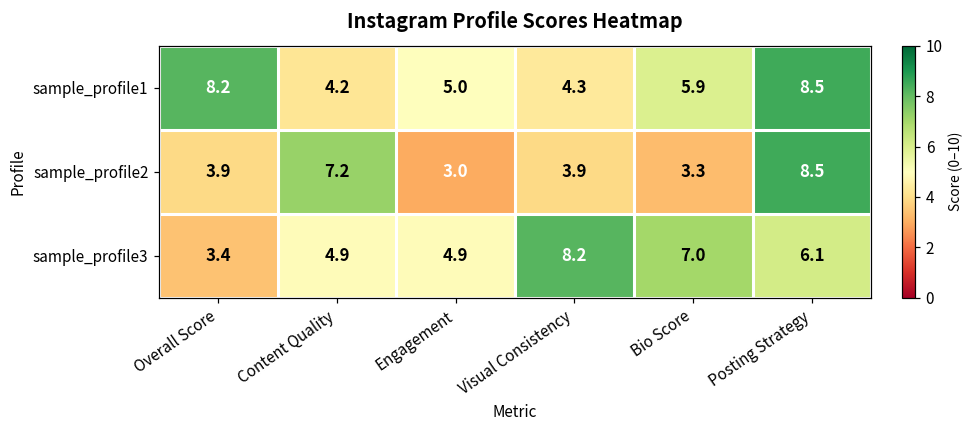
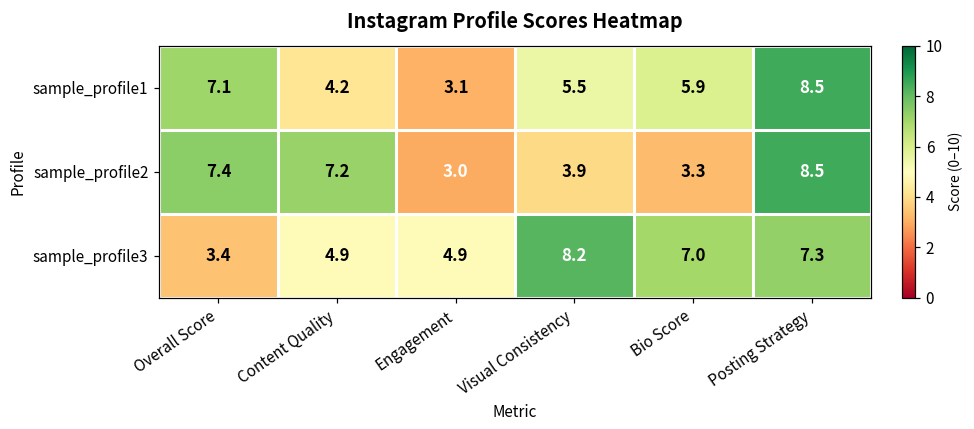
  {
    "sample_profile1": {
-     "Overall Score": 8.2,
+     "Overall Score": 7.1,
      "Content Quality": 4.2,
-     "Engagement": 5.0,
-     "Visual Consistency": 4.3,
+     "Engagement": 3.1,
+     "Visual Consistency": 5.5,
      "Bio Score": 5.9,
      "Posting Strategy": 8.5
    },
    "sample_profile2": {
-     "Overall Score": 3.9,
+     "Overall Score": 7.4,
      "Content Quality": 7.2,
      "Engagement": 3.0,
      "Visual Consistency": 3.9,
      "Bio Score": 3.3,
      "Posting Strategy": 8.5
    },
    "sample_profile3": {
      "Overall Score": 3.4,
      "Content Quality": 4.9,
      "Engagement": 4.9,
      "Visual Consistency": 8.2,
      "Bio Score": 7.0,
-     "Posting Strategy": 6.1
+     "Posting Strategy": 7.3
    }
  }
